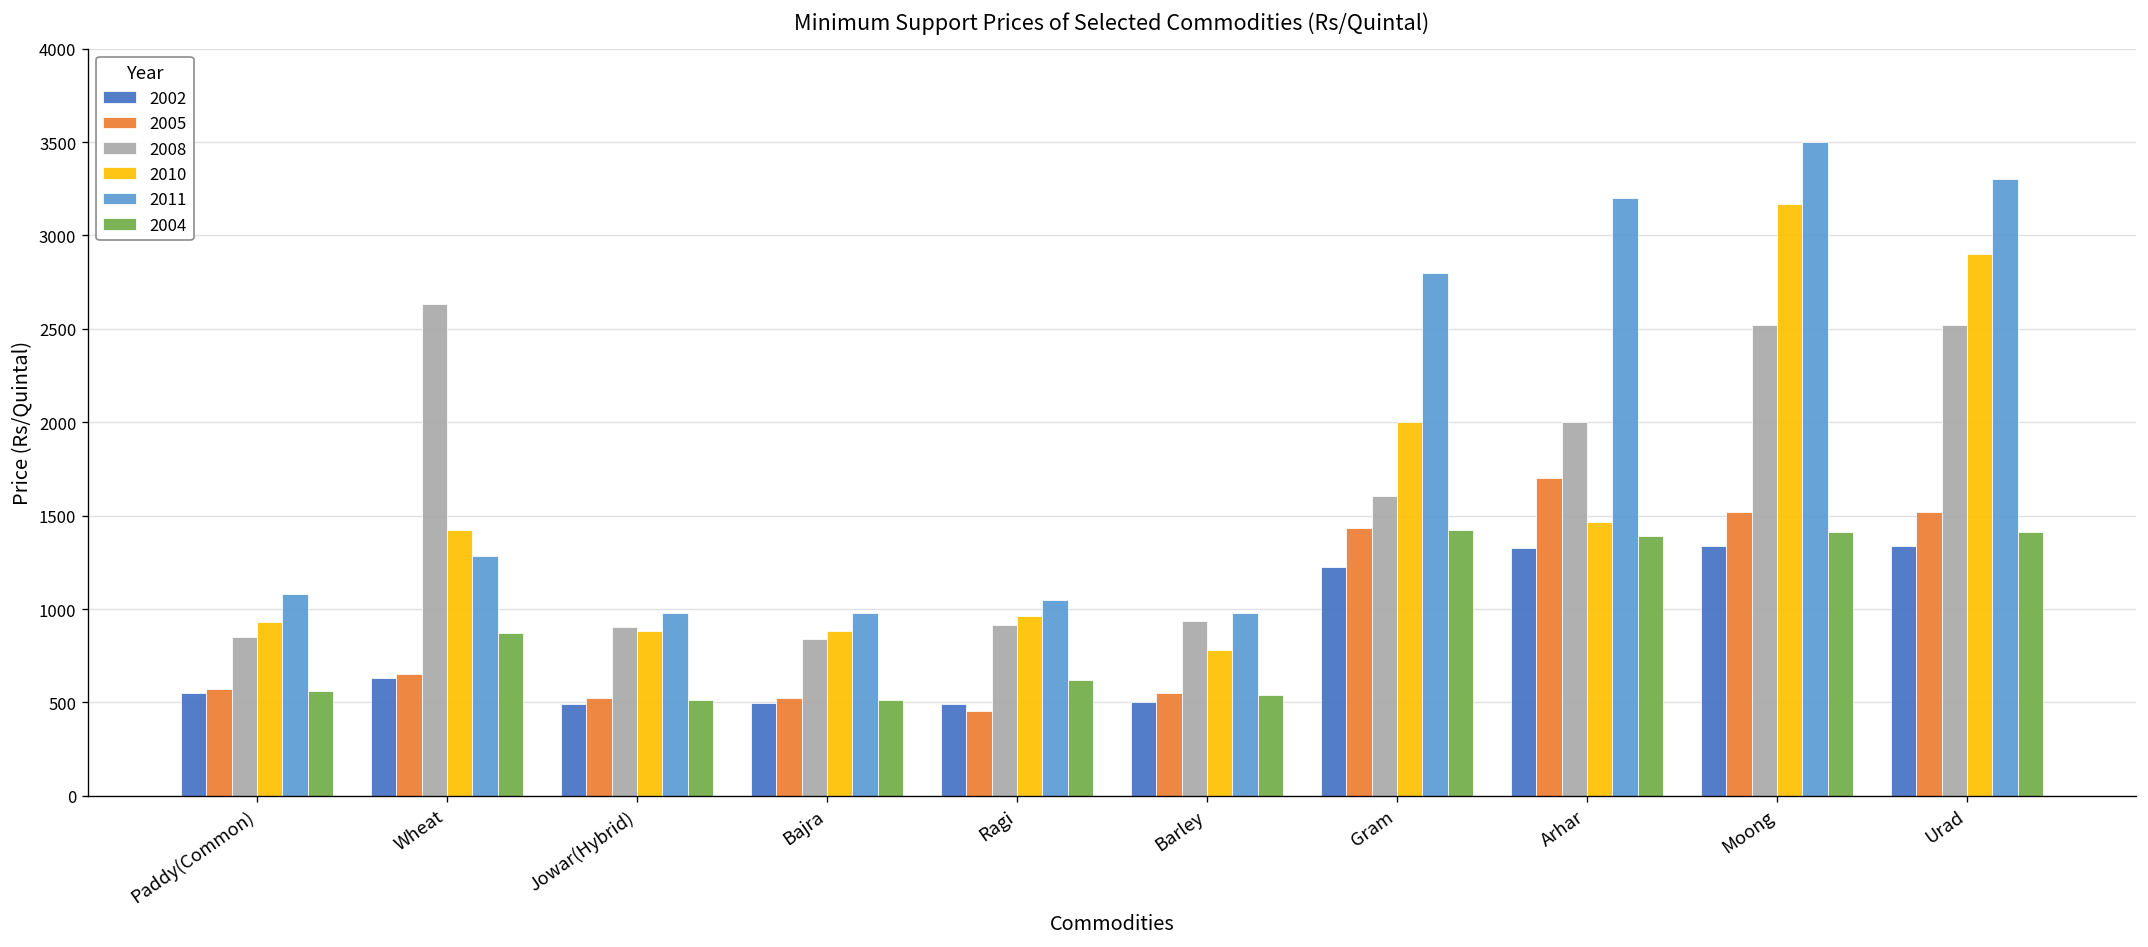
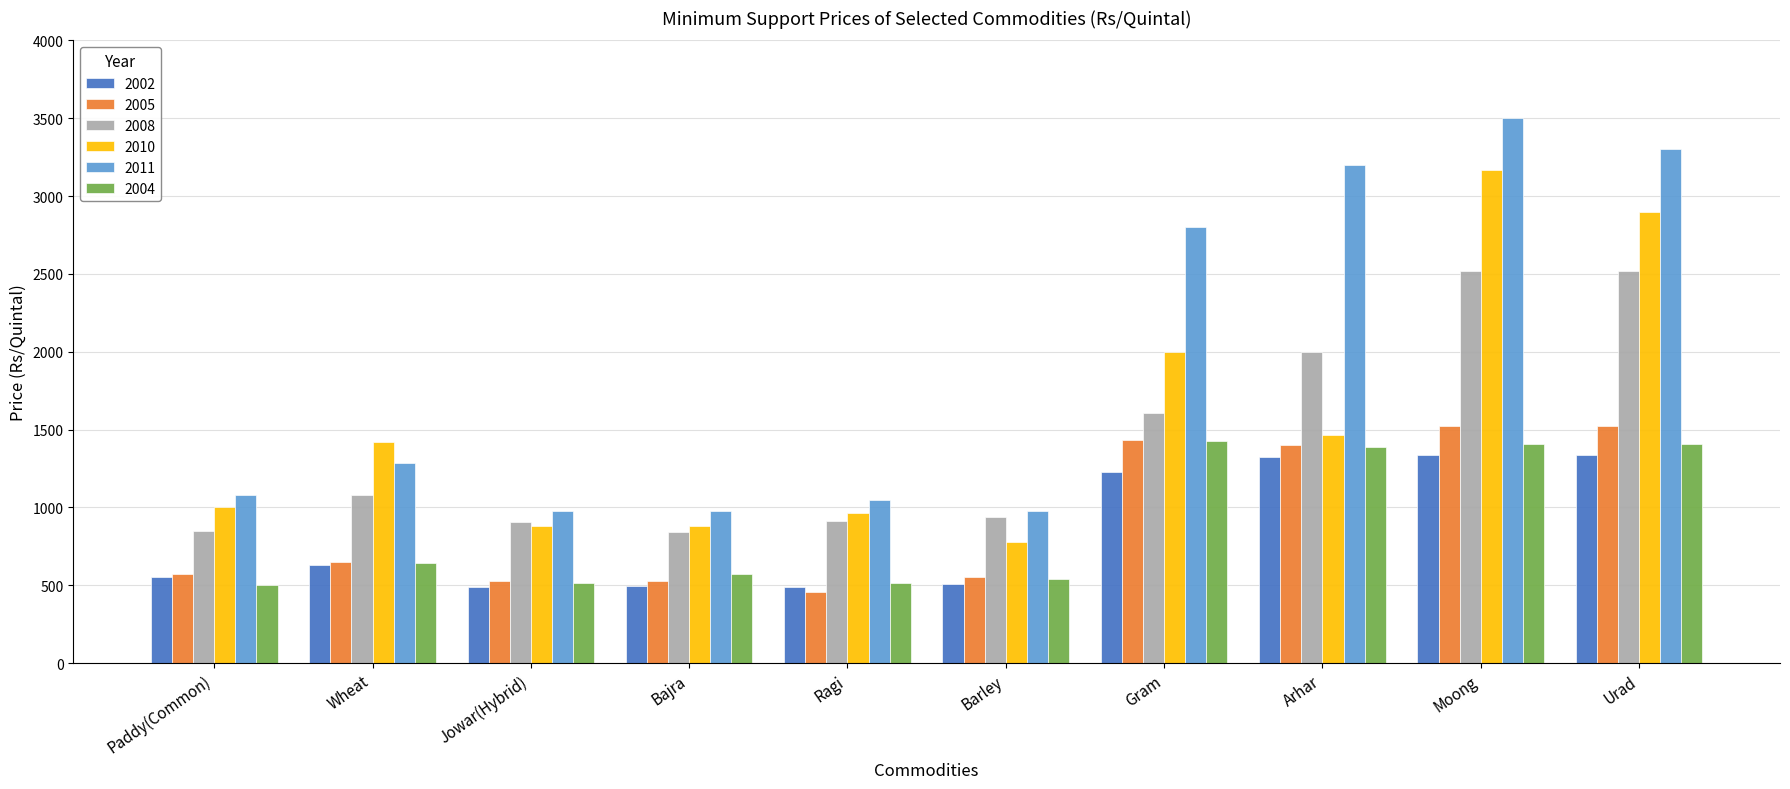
  {
    "2005": {
      "Paddy(Common)": 570,
      "Wheat": 650,
      "Jowar(Hybrid)": 530,
      "Bajra": 530,
      "Ragi": 450,
      "Barley": 550,
      "Gram": 1440,
-     "Arhar": 1700,
+     "Arhar": 1400,
      "Moong": 1520,
      "Urad": 1520
    },
    "2008": {
      "Paddy(Common)": 850,
-     "Wheat": 2630,
+     "Wheat": 1080,
      "Jowar(Hybrid)": 900,
      "Bajra": 840,
      "Ragi": 920,
      "Barley": 940,
      "Gram": 1600,
      "Arhar": 2000,
      "Moong": 2520,
      "Urad": 2520
    },
    "2010": {
-     "Paddy(Common)": 930,
+     "Paddy(Common)": 1000,
      "Wheat": 1420,
      "Jowar(Hybrid)": 880,
      "Bajra": 880,
      "Ragi": 970,
      "Barley": 780,
      "Gram": 2000,
      "Arhar": 1470,
      "Moong": 3170,
      "Urad": 2900
    },
    "2004": {
-     "Paddy(Common)": 560,
-     "Wheat": 870,
+     "Paddy(Common)": 500,
+     "Wheat": 640,
      "Jowar(Hybrid)": 520,
-     "Bajra": 520,
-     "Ragi": 620,
+     "Bajra": 570,
+     "Ragi": 520,
      "Barley": 540,
      "Gram": 1430,
      "Arhar": 1390,
      "Moong": 1410,
      "Urad": 1410
    }
  }
